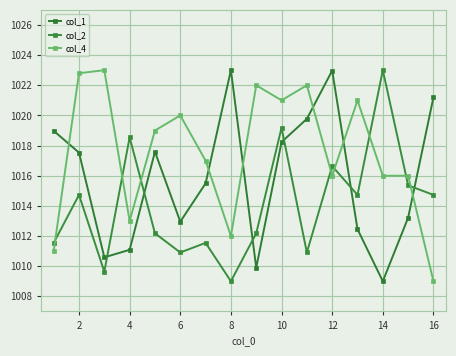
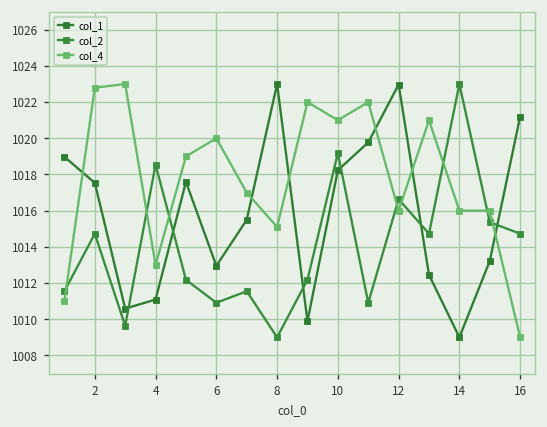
  {
    "col_4": {
      "2": 1022.8,
      "4": 1013.0,
      "6": 1020.0,
-     "8": 1012.0,
+     "8": 1015.1,
      "10": 1021.0,
      "12": 1016.0,
      "14": 1016.0,
      "16": 1009.0
    }
  }
